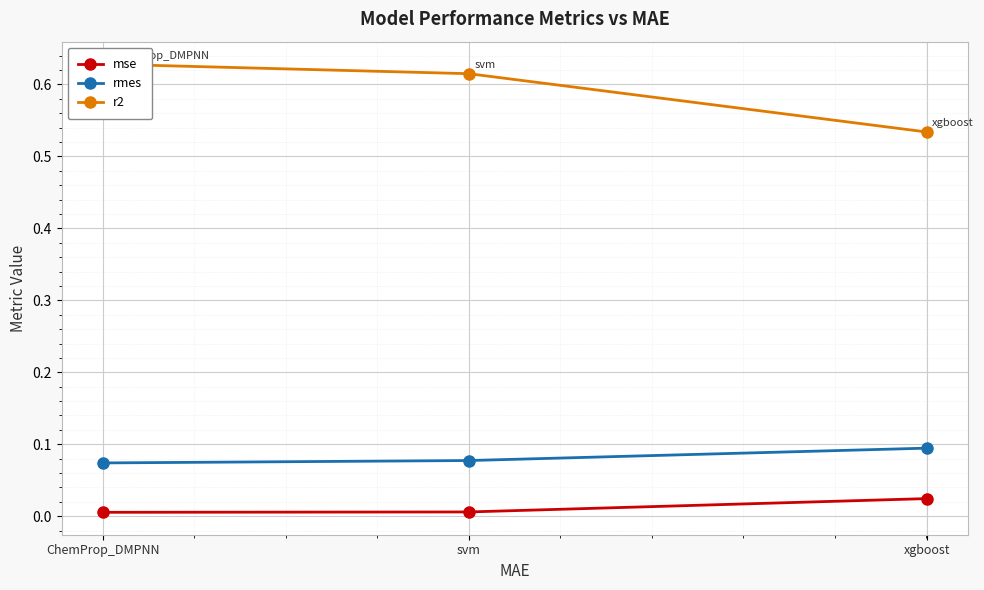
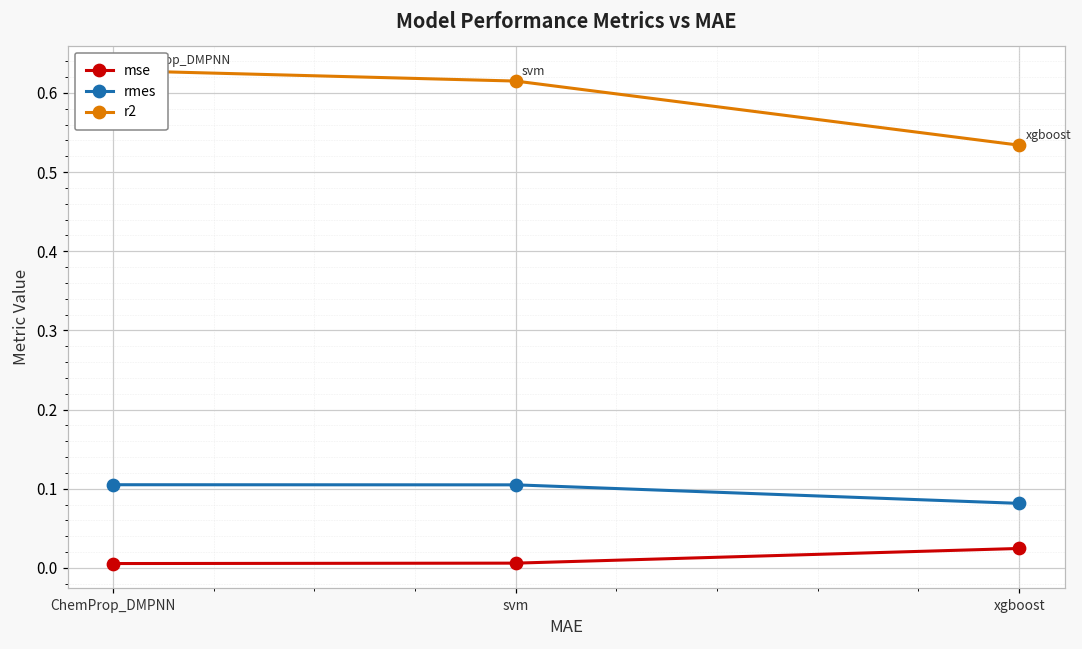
  {
    "mse": {
      "ChemProp_DMPNN": 0.01,
      "svm": 0.01,
      "xgboost": 0.02
    },
    "rmes": {
-     "ChemProp_DMPNN": 0.07,
-     "svm": 0.08,
-     "xgboost": 0.09
+     "ChemProp_DMPNN": 0.11,
+     "svm": 0.10,
+     "xgboost": 0.08
    },
    "r2": {
      "svm": 0.61,
      "xgboost": 0.53
    }
  }
